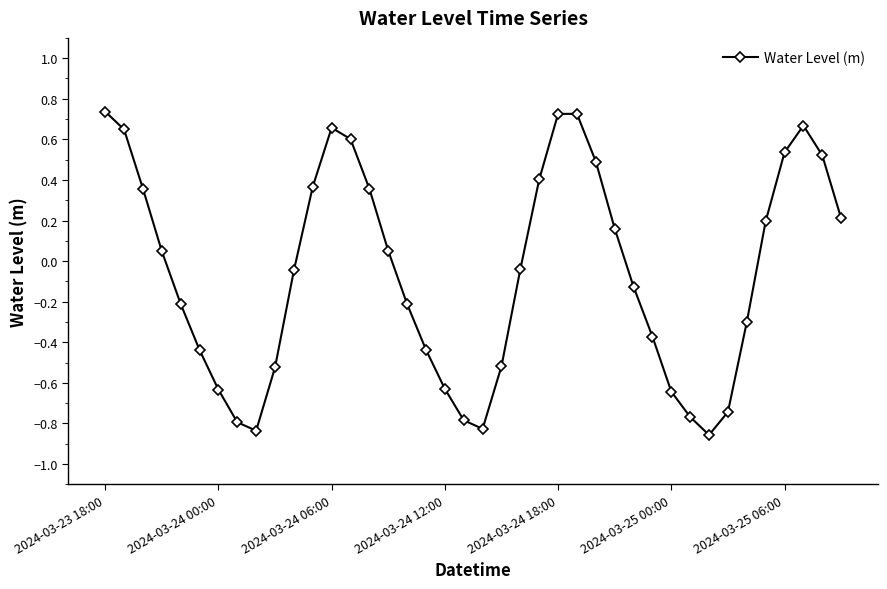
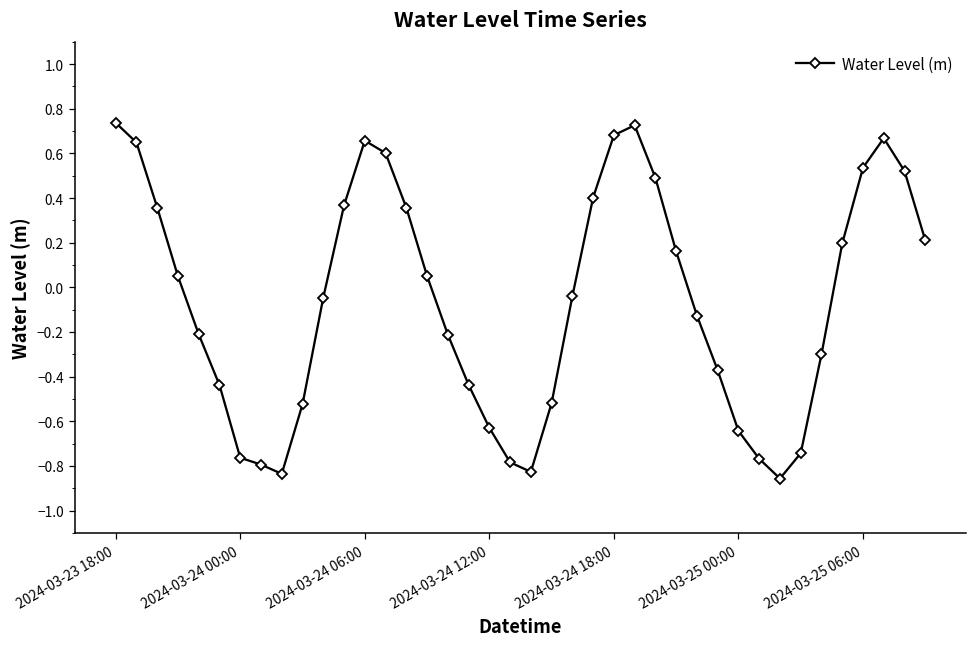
  {
    "2024-03-23 18:00": 0.74,
-   "2024-03-24 00:00": -0.63,
+   "2024-03-24 00:00": -0.76,
    "2024-03-24 06:00": 0.66,
    "2024-03-24 12:00": -0.63,
-   "2024-03-24 18:00": 0.73,
+   "2024-03-24 18:00": 0.68,
    "2024-03-25 00:00": -0.64,
    "2024-03-25 06:00": 0.54
  }
